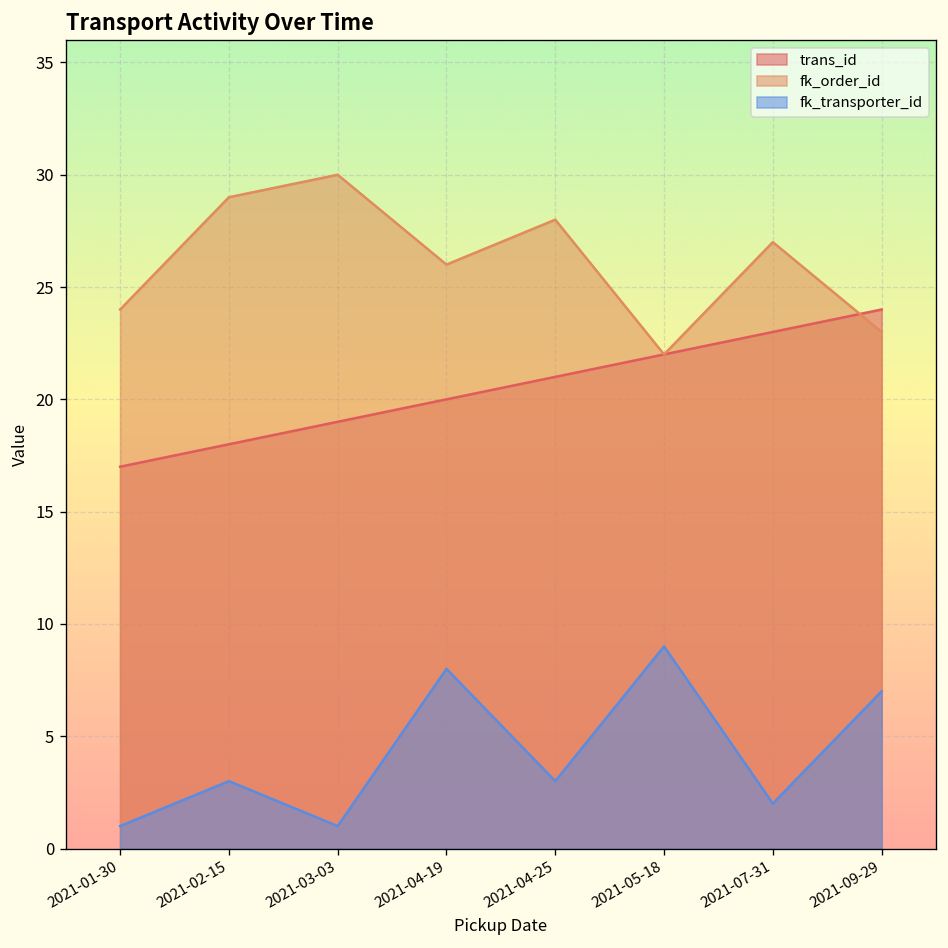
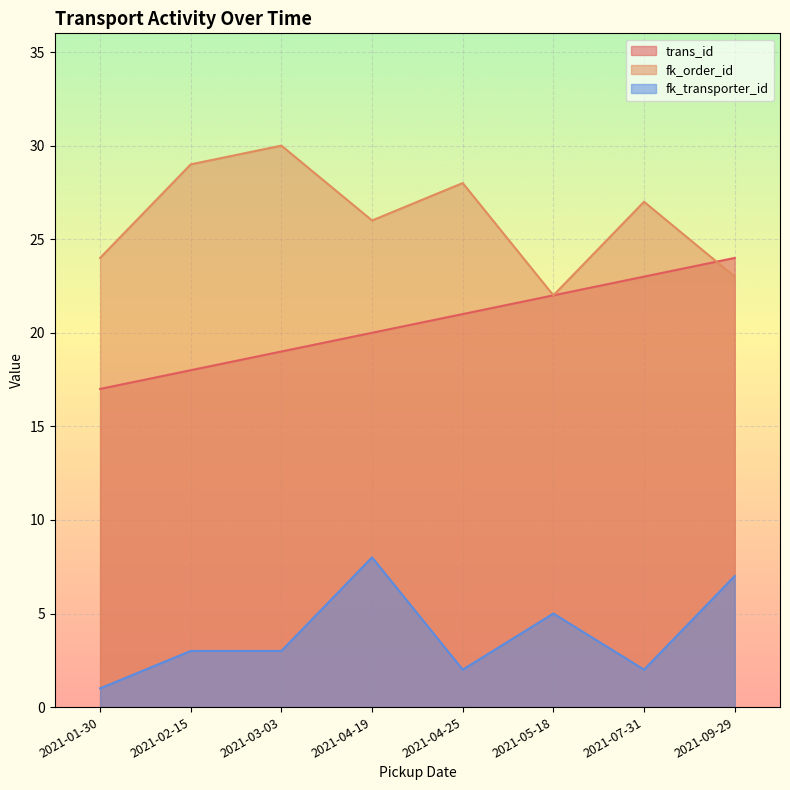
  {
    "fk_transporter_id": {
      "2021-01-30": 1,
      "2021-02-15": 3,
-     "2021-03-03": 1,
+     "2021-03-03": 3,
      "2021-04-19": 8,
-     "2021-04-25": 3,
-     "2021-05-18": 9,
+     "2021-04-25": 2,
+     "2021-05-18": 5,
      "2021-07-31": 2,
      "2021-09-29": 7
    }
  }
